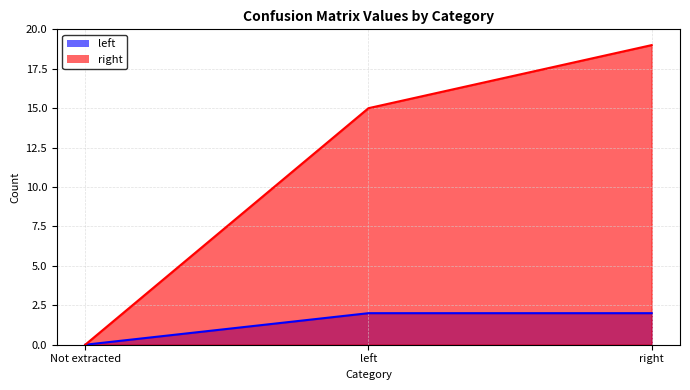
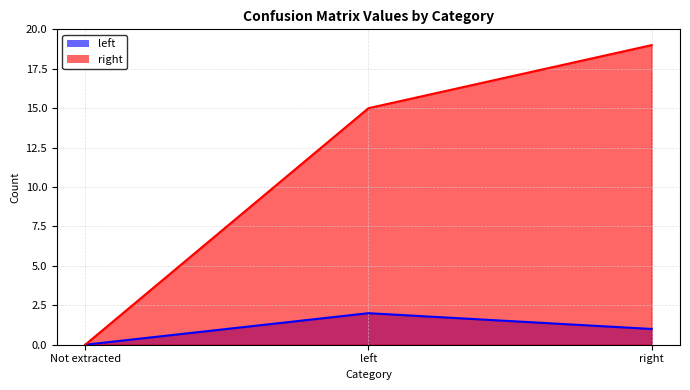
  {
    "left": {
      "left": 2,
-     "right": 2
+     "right": 1
    },
    "right": {
      "left": 15,
      "right": 19
    }
  }
